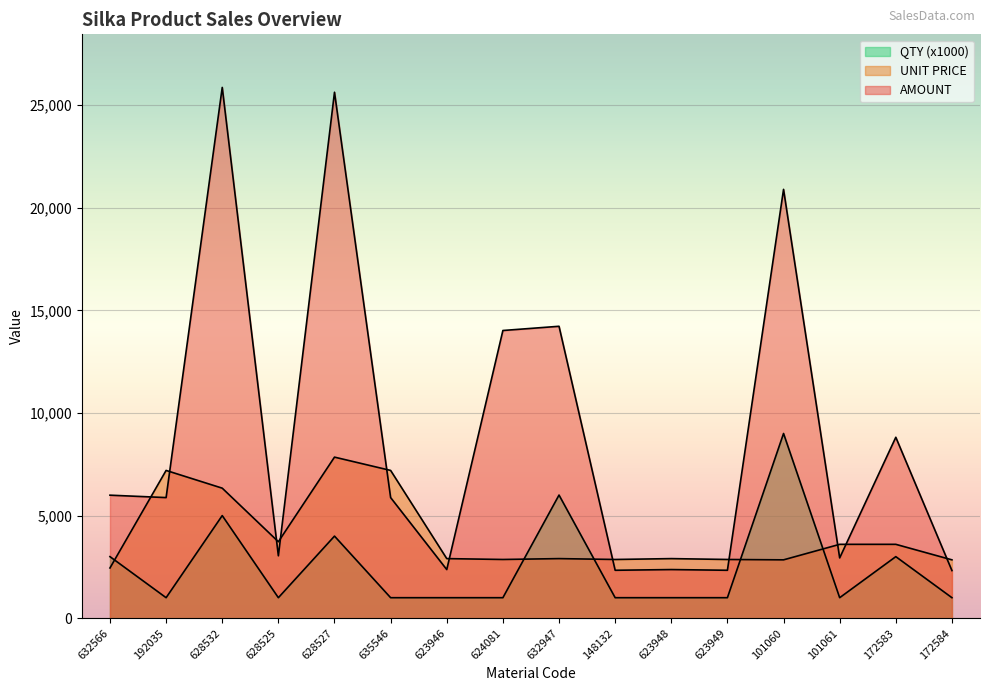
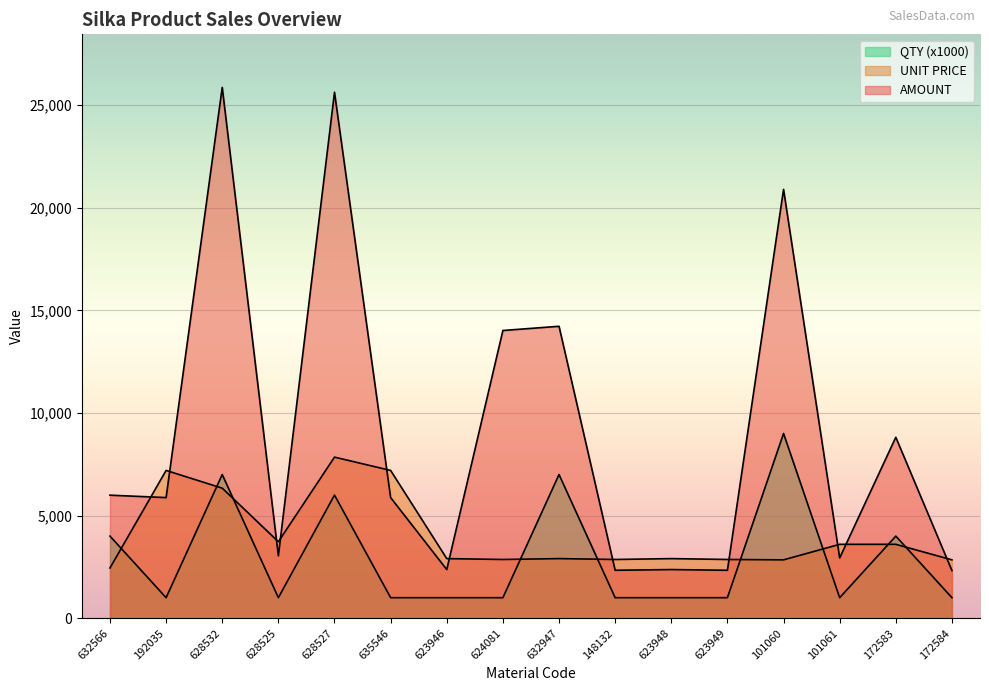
  {
    "QTY (x1000)": {
-     "632566": "3,000",
+     "632566": "4,000",
      "192035": "1,000",
-     "628532": "5,000",
+     "628532": "7,000",
      "628525": "1,000",
-     "628527": "4,000",
+     "628527": "6,000",
      "635546": "1,000",
      "623946": "1,000",
      "624081": "1,000",
-     "632947": "6,000",
+     "632947": "7,000",
      "148132": "1,000",
      "623948": "1,000",
      "623949": "1,000",
      "101060": "9,000",
      "101061": "1,000",
-     "172583": "3,000",
+     "172583": "4,000",
      "172584": "1,000"
    }
  }
